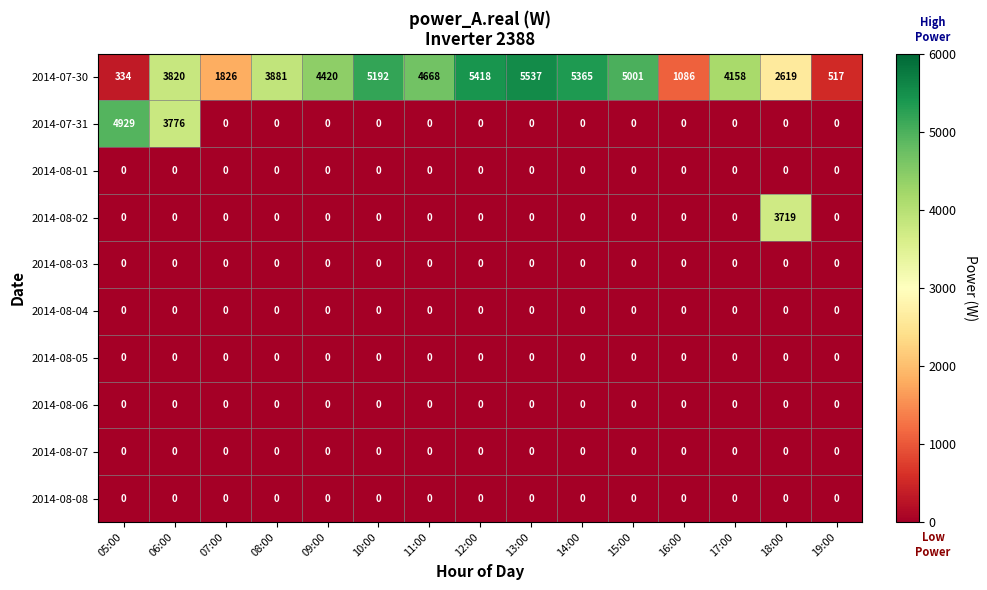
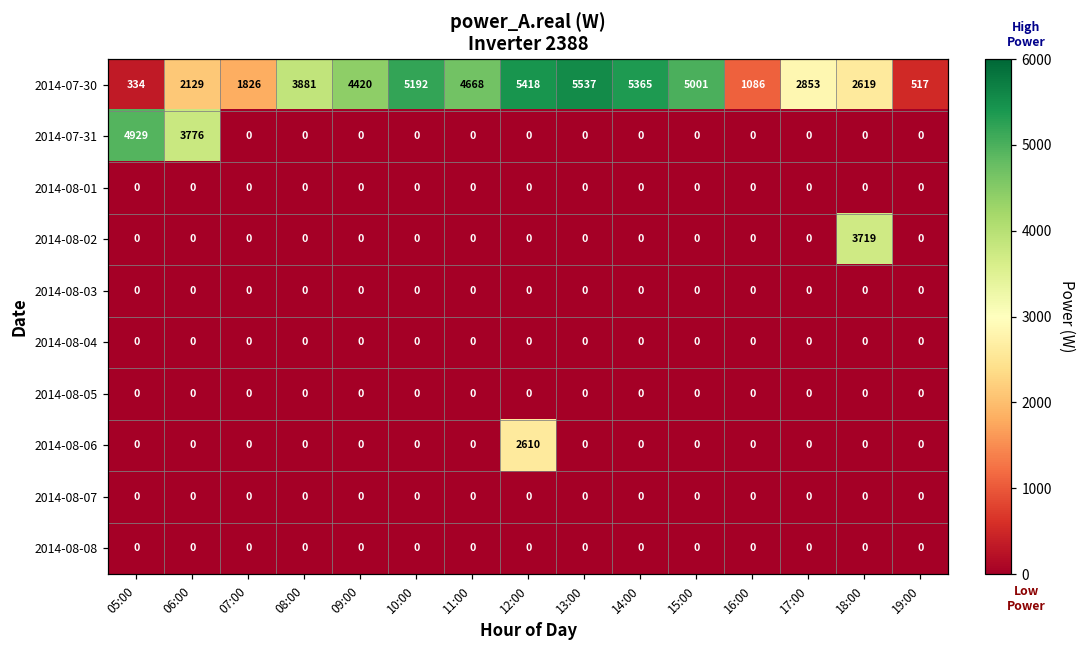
  {
    "2014-07-30": {
      "05:00": 334,
-     "06:00": 3820,
+     "06:00": 2129,
      "07:00": 1826,
      "08:00": 3881,
      "09:00": 4420,
      "10:00": 5192,
      "11:00": 4668,
      "12:00": 5418,
      "13:00": 5537,
      "14:00": 5365,
      "15:00": 5001,
      "16:00": 1086,
-     "17:00": 4158,
+     "17:00": 2853,
      "18:00": 2619,
      "19:00": 517
    },
    "2014-07-31": {
      "05:00": 4929,
      "06:00": 3776,
      "07:00": 0,
      "08:00": 0,
      "09:00": 0,
      "10:00": 0,
      "11:00": 0,
      "12:00": 0,
      "13:00": 0,
      "14:00": 0,
      "15:00": 0,
      "16:00": 0,
      "17:00": 0,
      "18:00": 0,
      "19:00": 0
    },
    "2014-08-01": {
      "05:00": 0,
      "06:00": 0,
      "07:00": 0,
      "08:00": 0,
      "09:00": 0,
      "10:00": 0,
      "11:00": 0,
      "12:00": 0,
      "13:00": 0,
      "14:00": 0,
      "15:00": 0,
      "16:00": 0,
      "17:00": 0,
      "18:00": 0,
      "19:00": 0
    },
    "2014-08-02": {
      "05:00": 0,
      "06:00": 0,
      "07:00": 0,
      "08:00": 0,
      "09:00": 0,
      "10:00": 0,
      "11:00": 0,
      "12:00": 0,
      "13:00": 0,
      "14:00": 0,
      "15:00": 0,
      "16:00": 0,
      "17:00": 0,
      "18:00": 3719,
      "19:00": 0
    },
    "2014-08-03": {
      "05:00": 0,
      "06:00": 0,
      "07:00": 0,
      "08:00": 0,
      "09:00": 0,
      "10:00": 0,
      "11:00": 0,
      "12:00": 0,
      "13:00": 0,
      "14:00": 0,
      "15:00": 0,
      "16:00": 0,
      "17:00": 0,
      "18:00": 0,
      "19:00": 0
    },
    "2014-08-04": {
      "05:00": 0,
      "06:00": 0,
      "07:00": 0,
      "08:00": 0,
      "09:00": 0,
      "10:00": 0,
      "11:00": 0,
      "12:00": 0,
      "13:00": 0,
      "14:00": 0,
      "15:00": 0,
      "16:00": 0,
      "17:00": 0,
      "18:00": 0,
      "19:00": 0
    },
    "2014-08-05": {
      "05:00": 0,
      "06:00": 0,
      "07:00": 0,
      "08:00": 0,
      "09:00": 0,
      "10:00": 0,
      "11:00": 0,
      "12:00": 0,
      "13:00": 0,
      "14:00": 0,
      "15:00": 0,
      "16:00": 0,
      "17:00": 0,
      "18:00": 0,
      "19:00": 0
    },
    "2014-08-06": {
      "05:00": 0,
      "06:00": 0,
      "07:00": 0,
      "08:00": 0,
      "09:00": 0,
      "10:00": 0,
      "11:00": 0,
-     "12:00": 0,
+     "12:00": 2610,
      "13:00": 0,
      "14:00": 0,
      "15:00": 0,
      "16:00": 0,
      "17:00": 0,
      "18:00": 0,
      "19:00": 0
    },
    "2014-08-07": {
      "05:00": 0,
      "06:00": 0,
      "07:00": 0,
      "08:00": 0,
      "09:00": 0,
      "10:00": 0,
      "11:00": 0,
      "12:00": 0,
      "13:00": 0,
      "14:00": 0,
      "15:00": 0,
      "16:00": 0,
      "17:00": 0,
      "18:00": 0,
      "19:00": 0
    },
    "2014-08-08": {
      "05:00": 0,
      "06:00": 0,
      "07:00": 0,
      "08:00": 0,
      "09:00": 0,
      "10:00": 0,
      "11:00": 0,
      "12:00": 0,
      "13:00": 0,
      "14:00": 0,
      "15:00": 0,
      "16:00": 0,
      "17:00": 0,
      "18:00": 0,
      "19:00": 0
    }
  }
